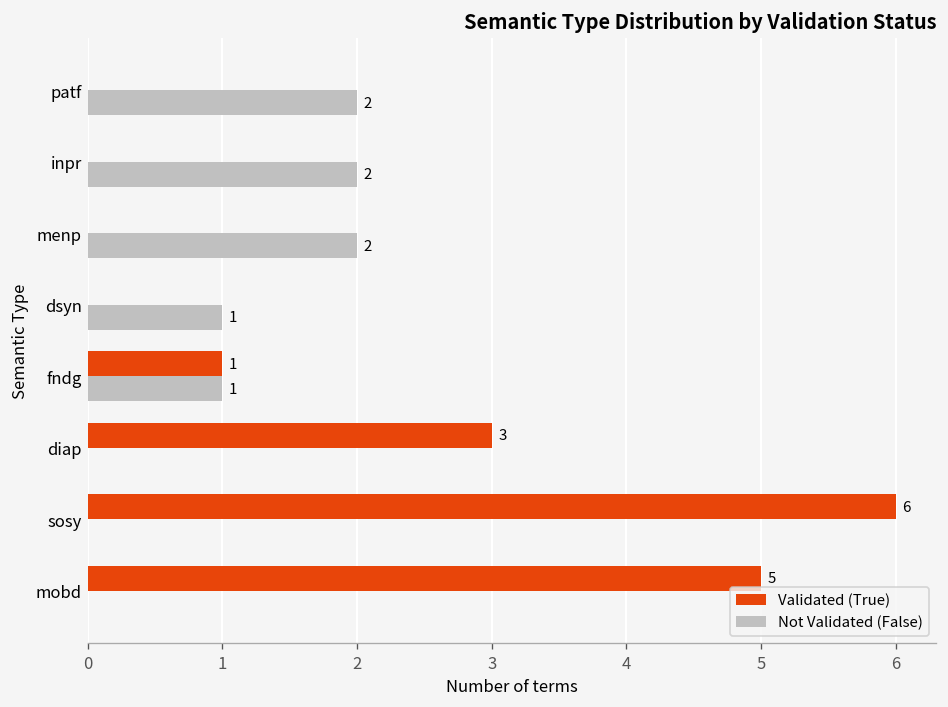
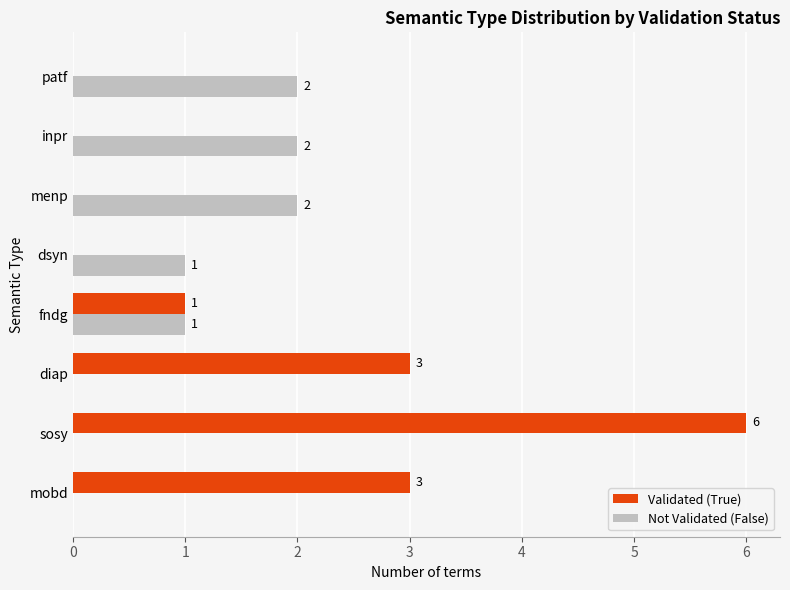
  {
    "Validated (True)": {
      "fndg": 1,
      "diap": 3,
      "sosy": 6,
-     "mobd": 5
+     "mobd": 3
    },
    "Not Validated (False)": {
      "patf": 2,
      "inpr": 2,
      "menp": 2,
      "dsyn": 1,
      "fndg": 1
    }
  }
